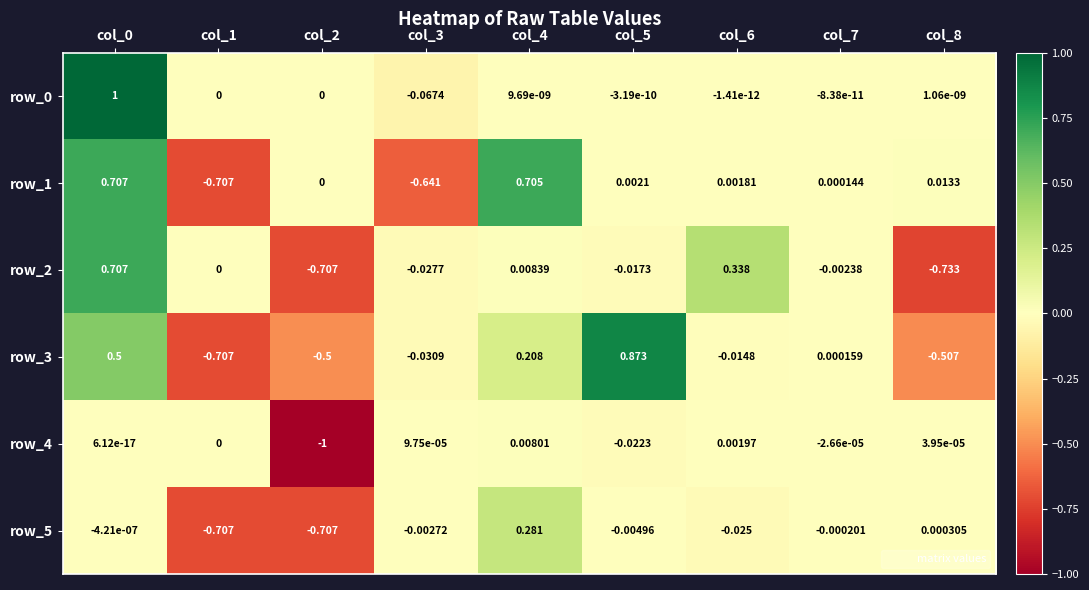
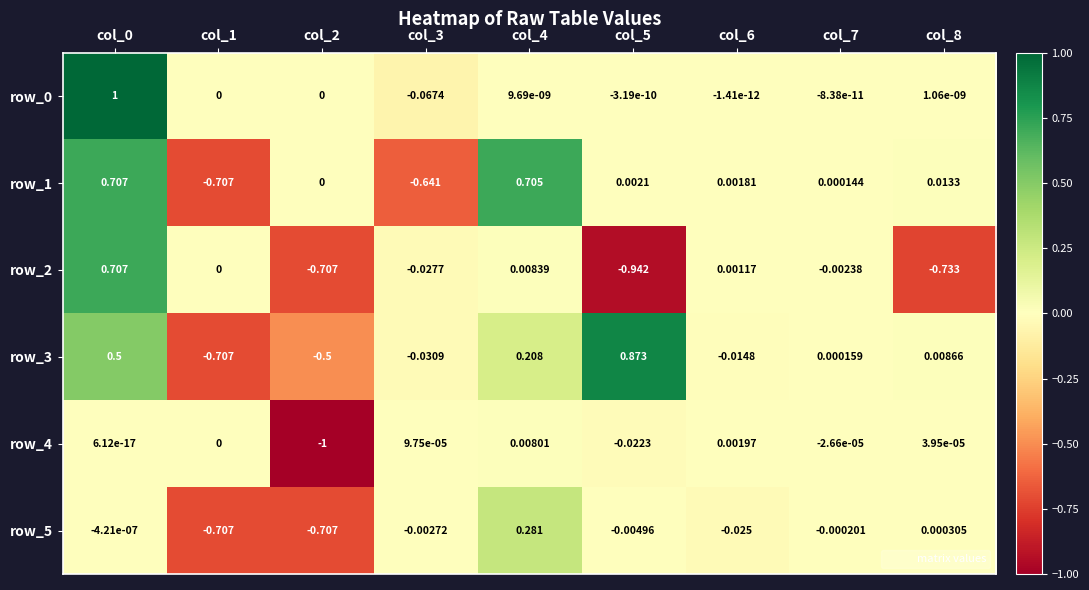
  {
    "row_0": {
      "col_0": "1",
      "col_1": "0",
      "col_2": "0",
      "col_3": "-0.0674",
      "col_4": "9.69e-09",
      "col_5": "-3.19e-10",
      "col_6": "-1.41e-12",
      "col_7": "-8.38e-11",
      "col_8": "1.06e-09"
    },
    "row_1": {
      "col_0": "0.707",
      "col_1": "-0.707",
      "col_2": "0",
      "col_3": "-0.641",
      "col_4": "0.705",
      "col_5": "0.0021",
      "col_6": "0.00181",
      "col_7": "0.000144",
      "col_8": "0.0133"
    },
    "row_2": {
      "col_0": "0.707",
      "col_1": "0",
      "col_2": "-0.707",
      "col_3": "-0.0277",
      "col_4": "0.00839",
-     "col_5": "-0.0173",
-     "col_6": "0.338",
+     "col_5": "-0.942",
+     "col_6": "0.00117",
      "col_7": "-0.00238",
      "col_8": "-0.733"
    },
    "row_3": {
      "col_0": "0.5",
      "col_1": "-0.707",
      "col_2": "-0.5",
      "col_3": "-0.0309",
      "col_4": "0.208",
      "col_5": "0.873",
      "col_6": "-0.0148",
      "col_7": "0.000159",
-     "col_8": "-0.507"
+     "col_8": "0.00866"
    },
    "row_4": {
      "col_0": "6.12e-17",
      "col_1": "0",
      "col_2": "-1",
      "col_3": "9.75e-05",
      "col_4": "0.00801",
      "col_5": "-0.0223",
      "col_6": "0.00197",
      "col_7": "-2.66e-05",
      "col_8": "3.95e-05"
    },
    "row_5": {
      "col_0": "-4.21e-07",
      "col_1": "-0.707",
      "col_2": "-0.707",
      "col_3": "-0.00272",
      "col_4": "0.281",
      "col_5": "-0.00496",
      "col_6": "-0.025",
      "col_7": "-0.000201",
      "col_8": "0.000305"
    }
  }
